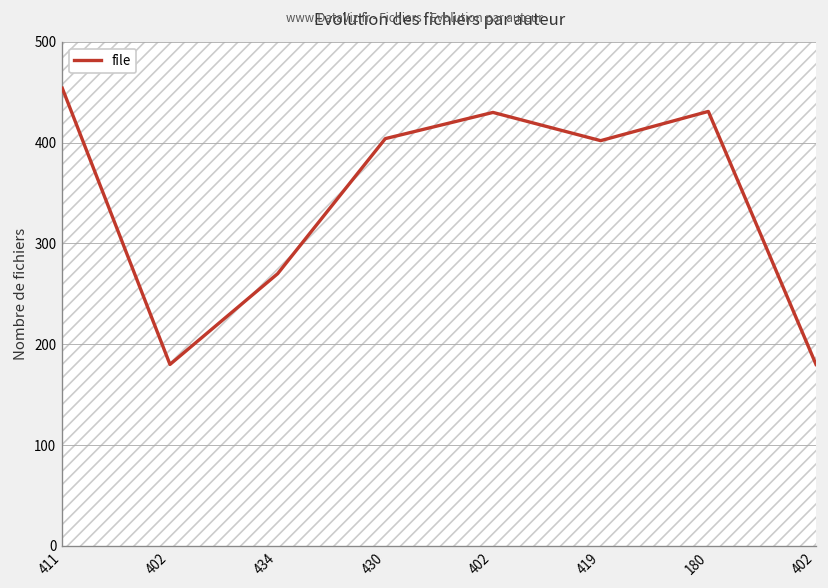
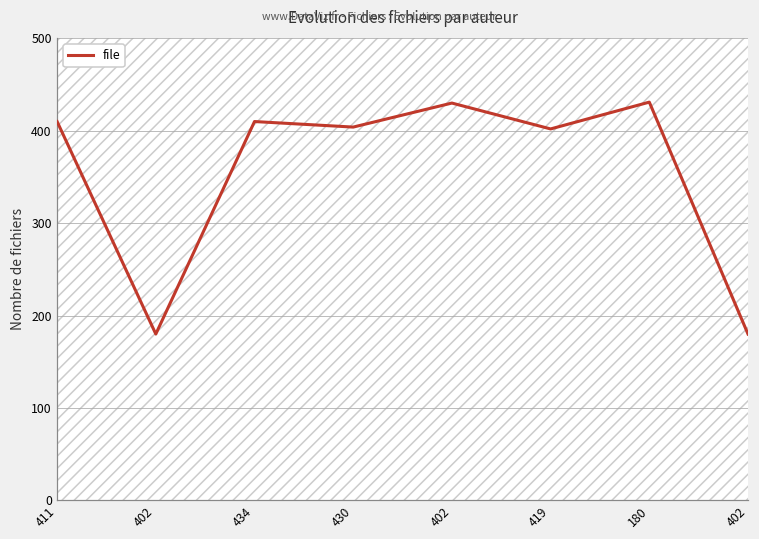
  {
    "file": {
-     "411": 450,
-     "434": 270,
+     "411": 410,
+     "434": 410,
      "430": 400,
      "419": 400,
      "180": 430
    }
  }
